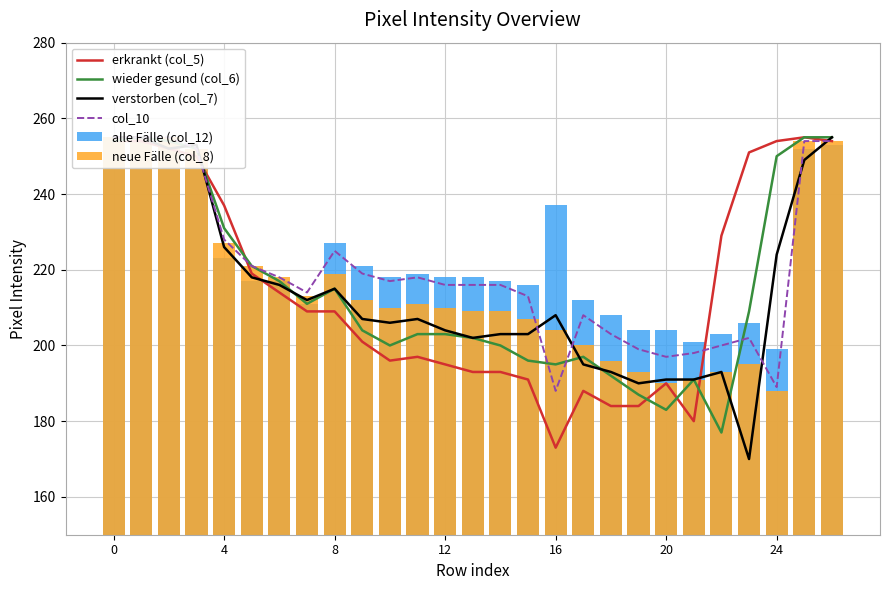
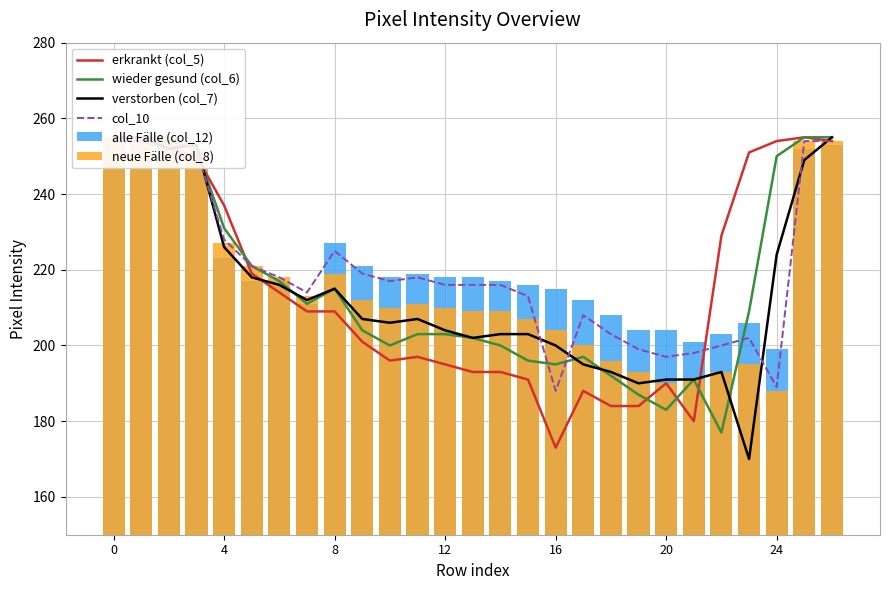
  {
    "erkrankt (col_5)": {
      "4": 237,
      "8": 209,
      "12": 195,
      "16": 173,
      "20": 190,
      "24": 254
    },
    "alle Fälle (col_12)": {
      "8": 227,
      "12": 218,
-     "16": 237,
+     "16": 215,
      "20": 204,
      "24": 199
    },
    "wieder gesund (col_6)": {
      "4": 231,
      "12": 203,
      "16": 195,
      "20": 183,
      "24": 250
    },
    "neue Fälle (col_8)": {
      "4": 227
    },
    "verstorben (col_7)": {
      "4": 226,
      "12": 204,
-     "16": 208,
+     "16": 200,
      "20": 191,
      "24": 224
    },
    "col_10": {
      "4": 228,
      "8": 225,
      "12": 216,
      "16": 188,
      "20": 197,
      "24": 189
    }
  }
